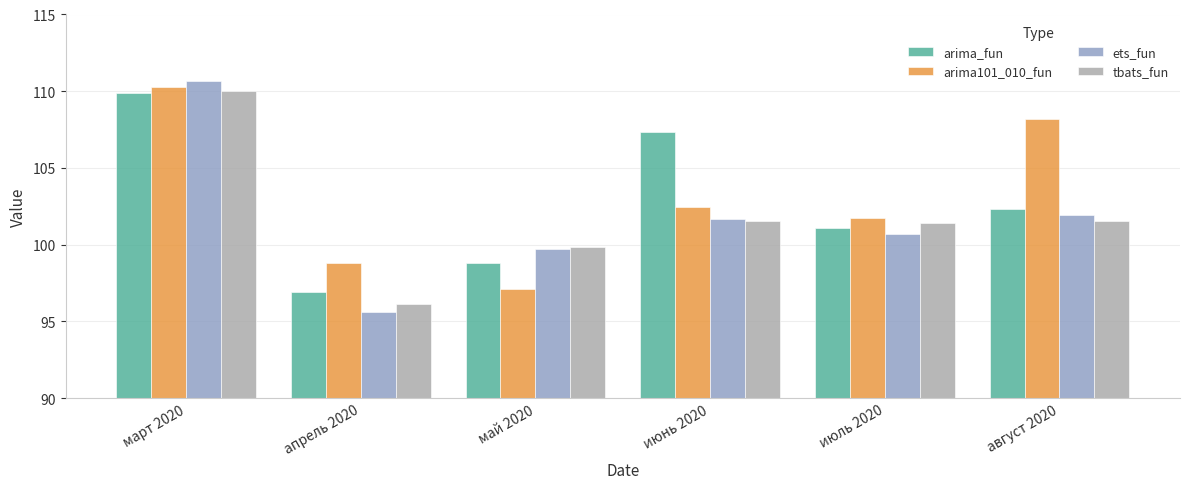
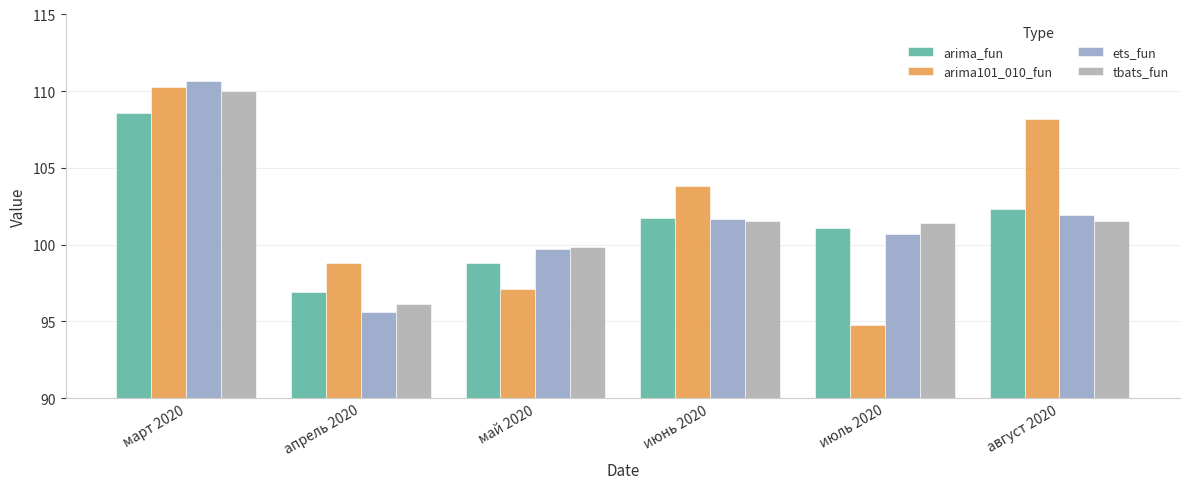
  {
    "arima_fun": {
-     "март 2020": 109.9,
+     "март 2020": 108.6,
      "апрель 2020": 96.9,
      "май 2020": 98.8,
-     "июнь 2020": 107.3,
+     "июнь 2020": 101.7,
      "июль 2020": 101.1,
      "август 2020": 102.3
    },
    "arima101_010_fun": {
      "март 2020": 110.3,
      "апрель 2020": 98.8,
      "май 2020": 97.1,
-     "июнь 2020": 102.5,
-     "июль 2020": 101.7,
+     "июнь 2020": 103.8,
+     "июль 2020": 94.8,
      "август 2020": 108.2
    }
  }
